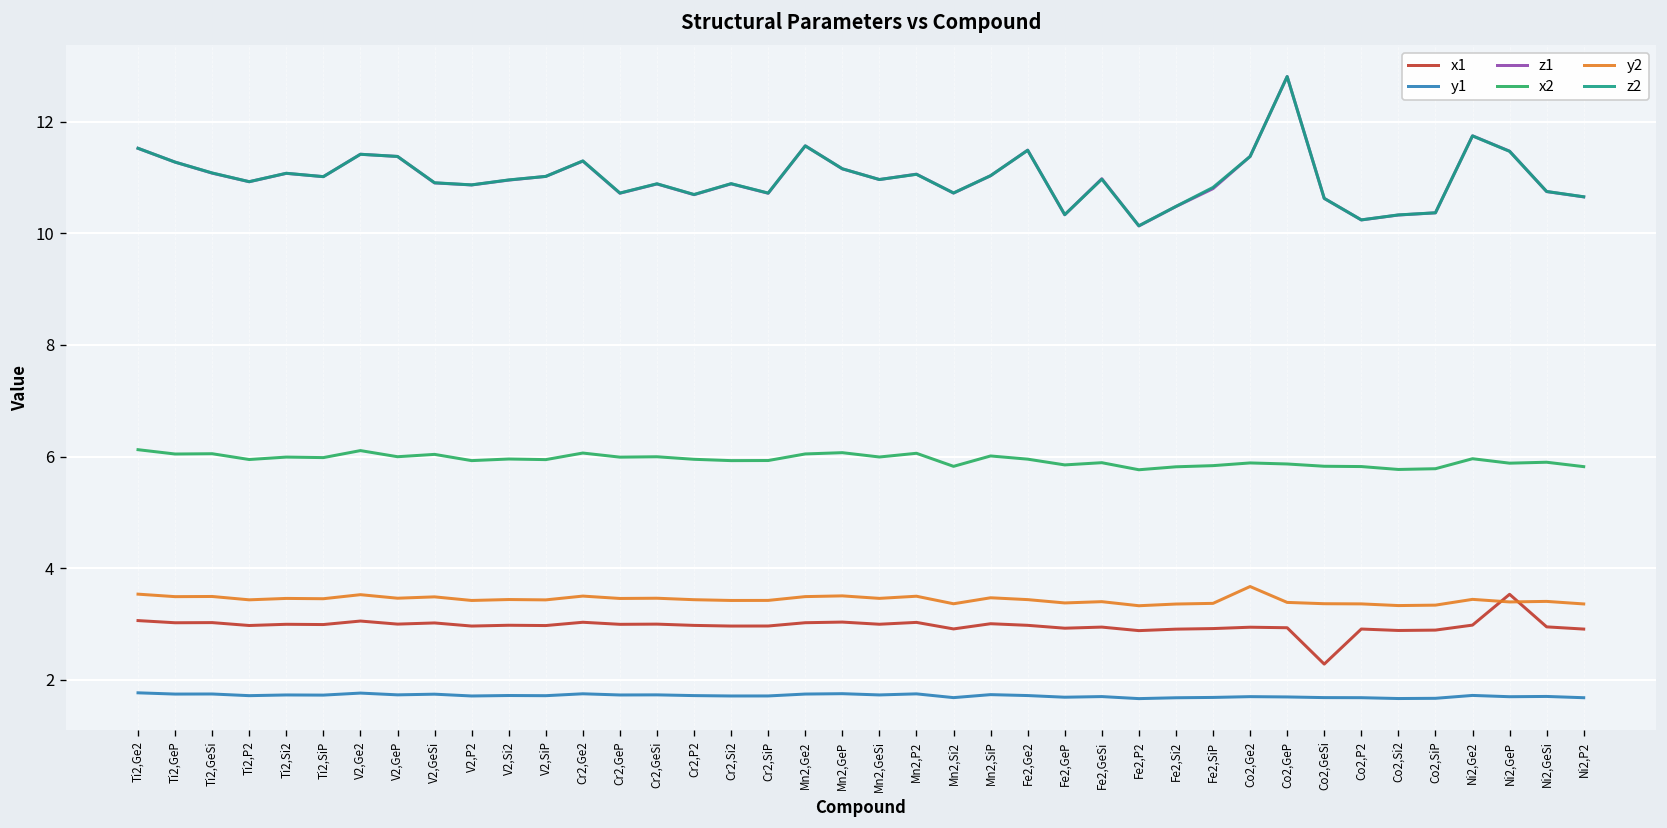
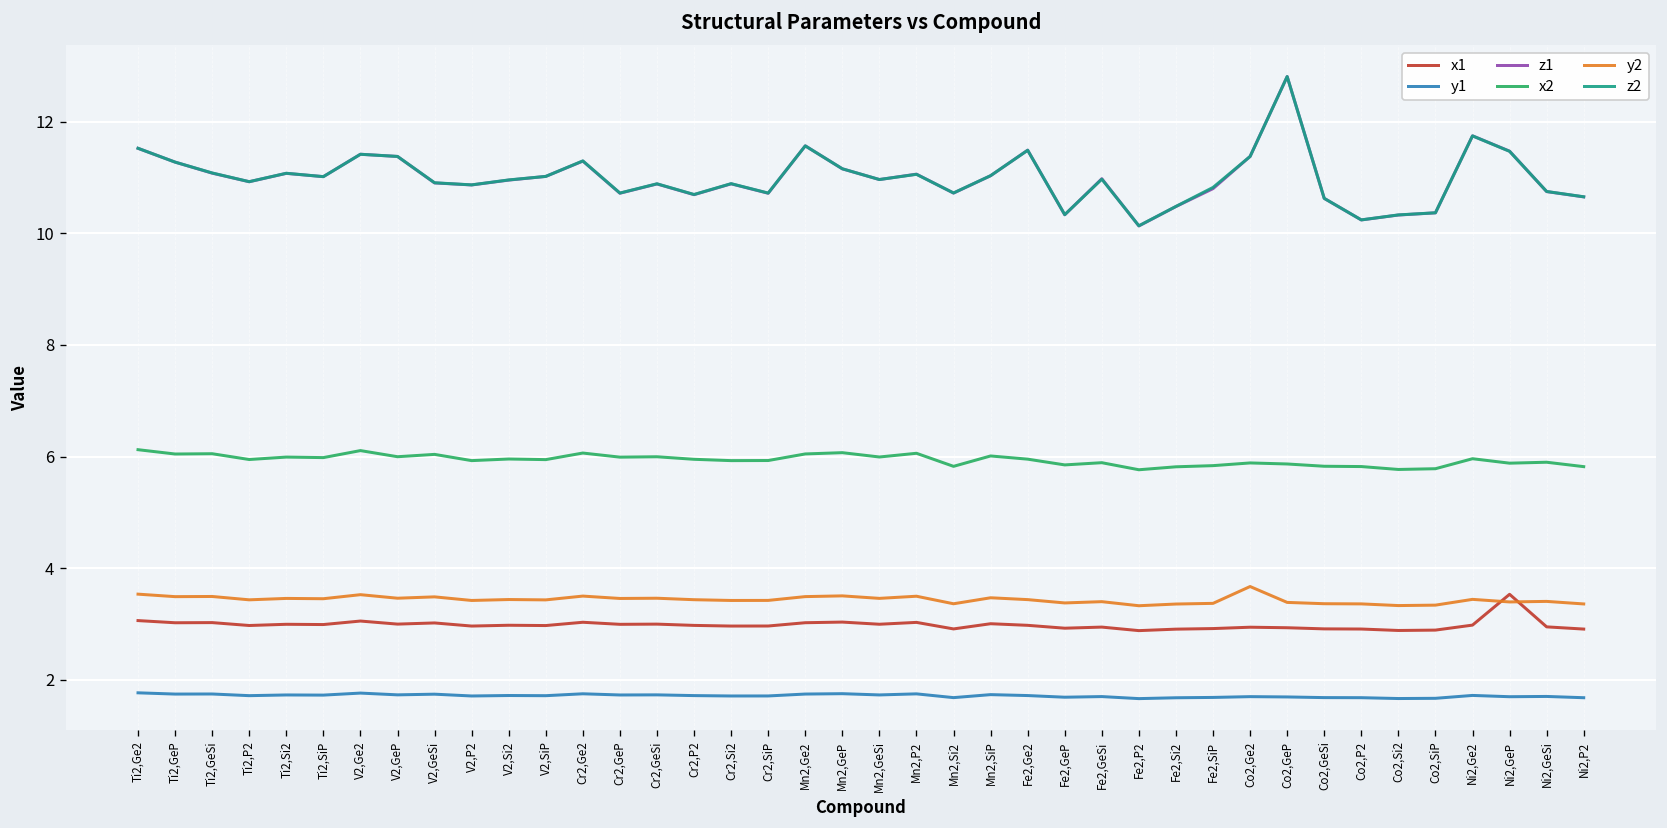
  {
    "x1": {
      "Ti2,Ge2": 3.1,
      "Ti2,GeP": 3.0,
      "Ti2,GeSi": 3.0,
      "Ti2,P2": 3.0,
      "Ti2,Si2": 3.0,
      "Ti2,SiP": 3.0,
      "V2,Ge2": 3.1,
      "V2,GeP": 3.0,
      "V2,GeSi": 3.0,
      "V2,P2": 3.0,
      "V2,Si2": 3.0,
      "V2,SiP": 3.0,
      "Cr2,Ge2": 3.0,
      "Cr2,GeP": 3.0,
      "Cr2,GeSi": 3.0,
      "Cr2,P2": 3.0,
      "Cr2,Si2": 3.0,
      "Cr2,SiP": 3.0,
      "Mn2,Ge2": 3.0,
      "Mn2,GeP": 3.0,
      "Mn2,GeSi": 3.0,
      "Mn2,P2": 3.0,
      "Mn2,Si2": 2.9,
      "Mn2,SiP": 3.0,
      "Fe2,Ge2": 3.0,
      "Fe2,GeP": 2.9,
      "Fe2,GeSi": 2.9,
      "Fe2,P2": 2.9,
      "Fe2,Si2": 2.9,
      "Fe2,SiP": 2.9,
      "Co2,Ge2": 2.9,
      "Co2,GeP": 2.9,
-     "Co2,GeSi": 2.3,
+     "Co2,GeSi": 2.9,
      "Co2,P2": 2.9,
      "Co2,Si2": 2.9,
      "Co2,SiP": 2.9,
      "Ni2,Ge2": 3.0,
      "Ni2,GeP": 3.5,
      "Ni2,GeSi": 2.9,
      "Ni2,P2": 2.9
    },
    "y1": {
      "Ti2,Ge2": 1.8,
      "Ti2,GeP": 1.7,
      "Ti2,GeSi": 1.7,
      "Ti2,P2": 1.7,
      "Ti2,Si2": 1.7,
      "Ti2,SiP": 1.7,
      "V2,Ge2": 1.8,
      "V2,GeP": 1.7,
      "V2,GeSi": 1.7,
      "V2,P2": 1.7,
      "V2,Si2": 1.7,
      "V2,SiP": 1.7,
      "Cr2,Ge2": 1.8,
      "Cr2,GeP": 1.7,
      "Cr2,GeSi": 1.7,
      "Cr2,P2": 1.7,
      "Cr2,Si2": 1.7,
      "Cr2,SiP": 1.7,
      "Mn2,Ge2": 1.7,
      "Mn2,GeP": 1.8,
      "Mn2,GeSi": 1.7,
      "Mn2,P2": 1.7,
      "Mn2,Si2": 1.7,
      "Mn2,SiP": 1.7,
      "Fe2,Ge2": 1.7,
      "Fe2,GeP": 1.7,
      "Fe2,GeSi": 1.7,
      "Fe2,P2": 1.7,
      "Fe2,Si2": 1.7,
      "Fe2,SiP": 1.7,
      "Co2,Ge2": 1.7,
      "Co2,GeP": 1.7,
      "Co2,GeSi": 1.7,
      "Co2,P2": 1.7,
      "Co2,Si2": 1.7,
      "Co2,SiP": 1.7,
      "Ni2,Ge2": 1.7,
      "Ni2,GeP": 1.7,
      "Ni2,GeSi": 1.7,
      "Ni2,P2": 1.7
    },
    "y2": {
      "Ti2,Ge2": 3.5,
      "Ti2,GeP": 3.5,
      "Ti2,GeSi": 3.5,
      "Ti2,P2": 3.4,
      "Ti2,Si2": 3.5,
      "Ti2,SiP": 3.5,
      "V2,Ge2": 3.5,
      "V2,GeP": 3.5,
      "V2,GeSi": 3.5,
      "V2,P2": 3.4,
      "V2,Si2": 3.4,
      "V2,SiP": 3.4,
      "Cr2,Ge2": 3.5,
      "Cr2,GeP": 3.5,
      "Cr2,GeSi": 3.5,
      "Cr2,P2": 3.4,
      "Cr2,Si2": 3.4,
      "Cr2,SiP": 3.4,
      "Mn2,Ge2": 3.5,
      "Mn2,GeP": 3.5,
      "Mn2,GeSi": 3.5,
      "Mn2,P2": 3.5,
      "Mn2,Si2": 3.4,
      "Mn2,SiP": 3.5,
      "Fe2,Ge2": 3.4,
      "Fe2,GeP": 3.4,
      "Fe2,GeSi": 3.4,
      "Fe2,P2": 3.3,
      "Fe2,Si2": 3.4,
      "Fe2,SiP": 3.4,
      "Co2,Ge2": 3.7,
      "Co2,GeP": 3.4,
      "Co2,GeSi": 3.4,
      "Co2,P2": 3.4,
      "Co2,Si2": 3.3,
      "Co2,SiP": 3.3,
      "Ni2,Ge2": 3.4,
      "Ni2,GeP": 3.4,
      "Ni2,GeSi": 3.4,
      "Ni2,P2": 3.4
    }
  }
